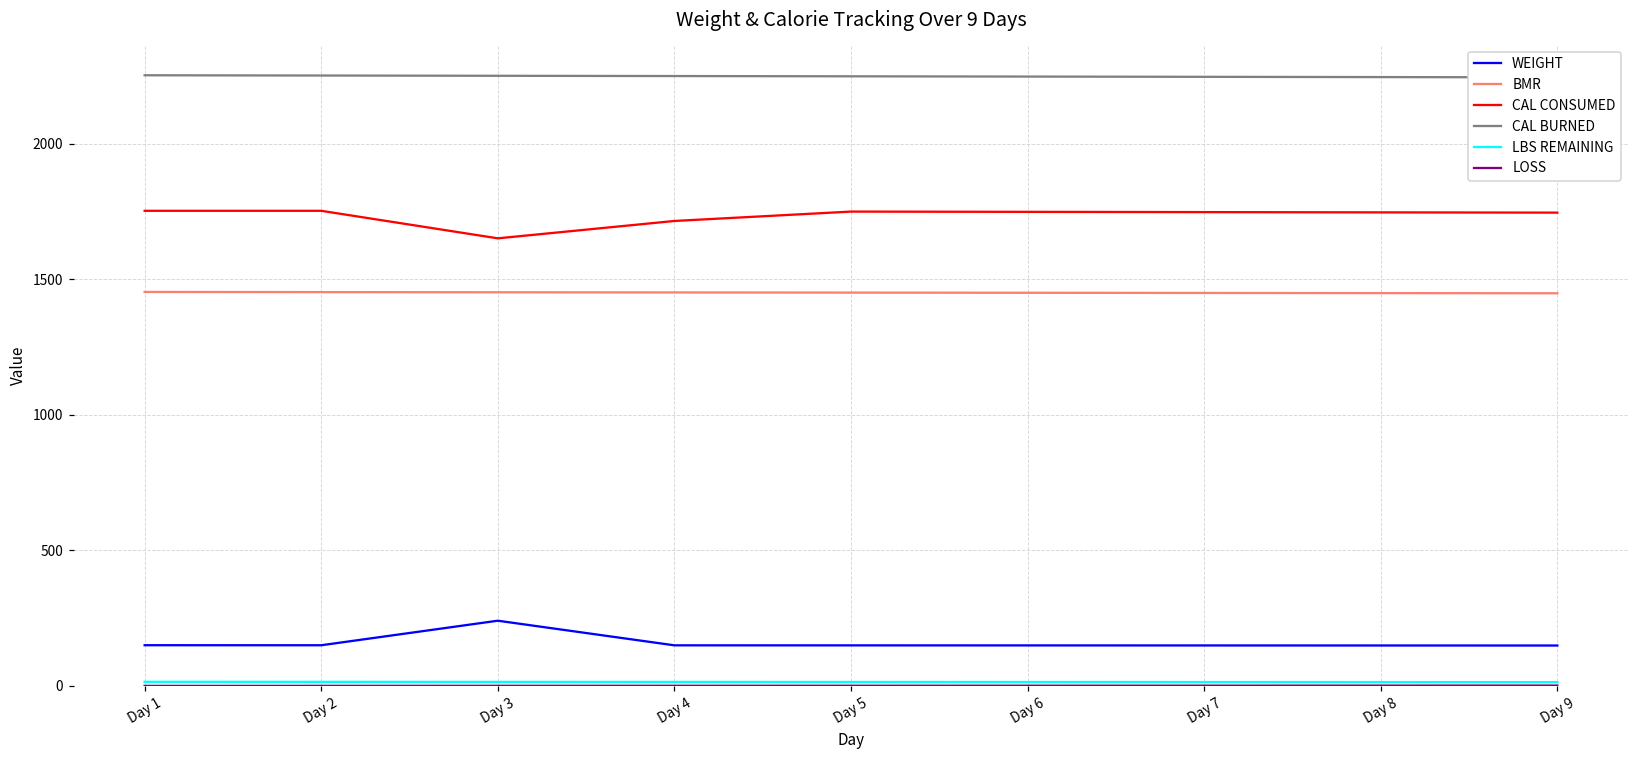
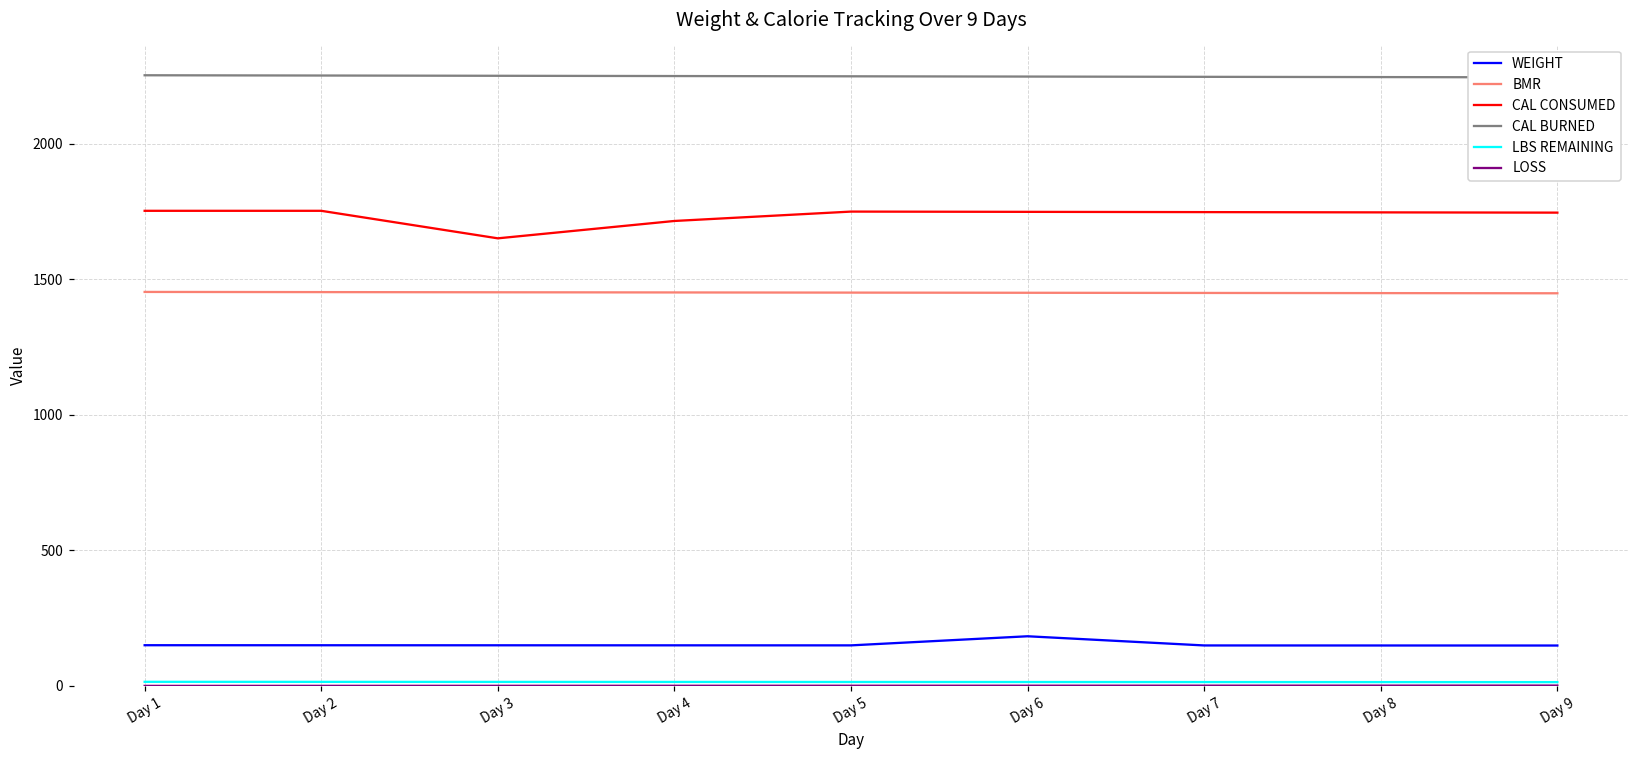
  {
    "WEIGHT": {
      "Day 1": 150,
      "Day 2": 150,
-     "Day 3": 240,
+     "Day 3": 150,
      "Day 4": 150,
      "Day 5": 150,
-     "Day 6": 150,
+     "Day 6": 180,
      "Day 7": 150,
      "Day 8": 150,
      "Day 9": 150
    },
    "BMR": {
      "Day 1": 1450,
      "Day 2": 1450,
      "Day 3": 1450,
      "Day 4": 1450,
      "Day 5": 1450,
      "Day 6": 1450,
      "Day 7": 1450,
      "Day 8": 1450,
      "Day 9": 1450
    },
    "CAL CONSUMED": {
      "Day 1": 1750,
      "Day 2": 1750,
      "Day 3": 1650,
      "Day 4": 1710,
      "Day 5": 1750,
      "Day 6": 1750,
      "Day 7": 1750,
      "Day 8": 1750,
      "Day 9": 1750
    },
    "CAL BURNED": {
      "Day 1": 2250,
      "Day 2": 2250,
      "Day 3": 2250,
      "Day 4": 2250,
      "Day 5": 2250,
      "Day 6": 2250,
      "Day 7": 2250,
      "Day 8": 2250
    },
    "LBS REMAINING": {
      "Day 1": 20,
      "Day 2": 10,
      "Day 3": 10,
      "Day 4": 10,
      "Day 5": 10,
      "Day 6": 10,
      "Day 7": 10,
      "Day 8": 10,
      "Day 9": 10
    },
    "LOSS": {
      "Day 1": 0,
      "Day 2": 0,
      "Day 3": 0,
      "Day 4": 0,
      "Day 5": 0,
      "Day 6": 0,
      "Day 7": 0,
      "Day 8": 0,
      "Day 9": 0
    }
  }
